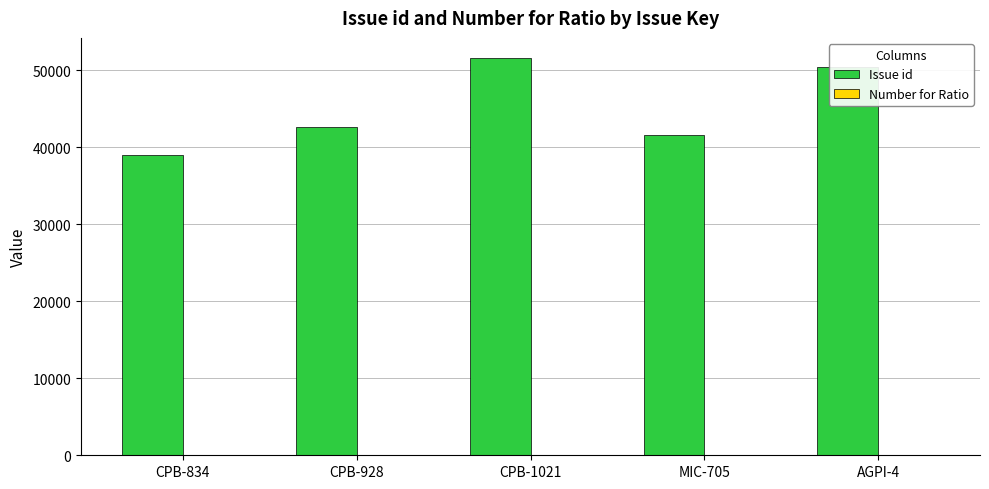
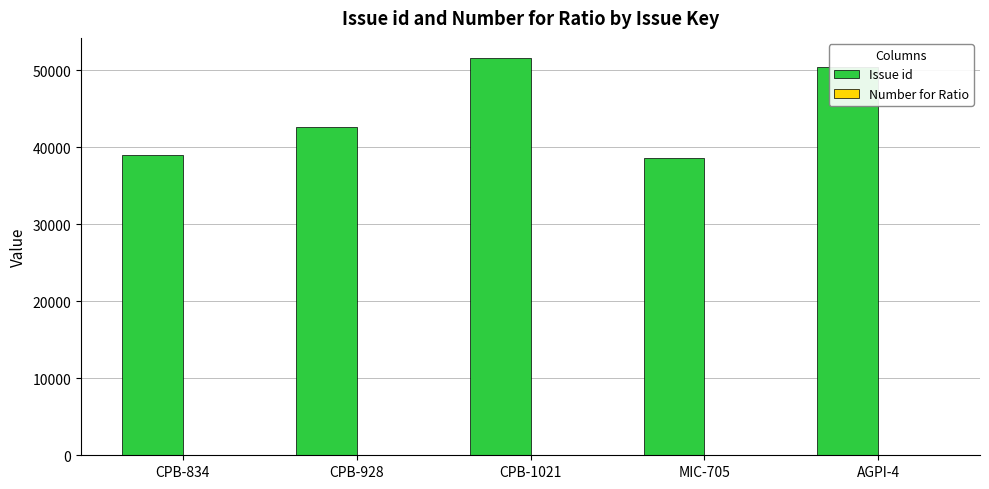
  {
    "Issue id": {
      "CPB-834": 39000,
      "CPB-928": 43000,
      "CPB-1021": 52000,
-     "MIC-705": 42000
+     "MIC-705": 39000
    },
    "Number for Ratio": {
      "CPB-834": 0,
      "CPB-928": 0,
      "CPB-1021": 0,
      "MIC-705": 0,
      "AGPI-4": 0
    }
  }
